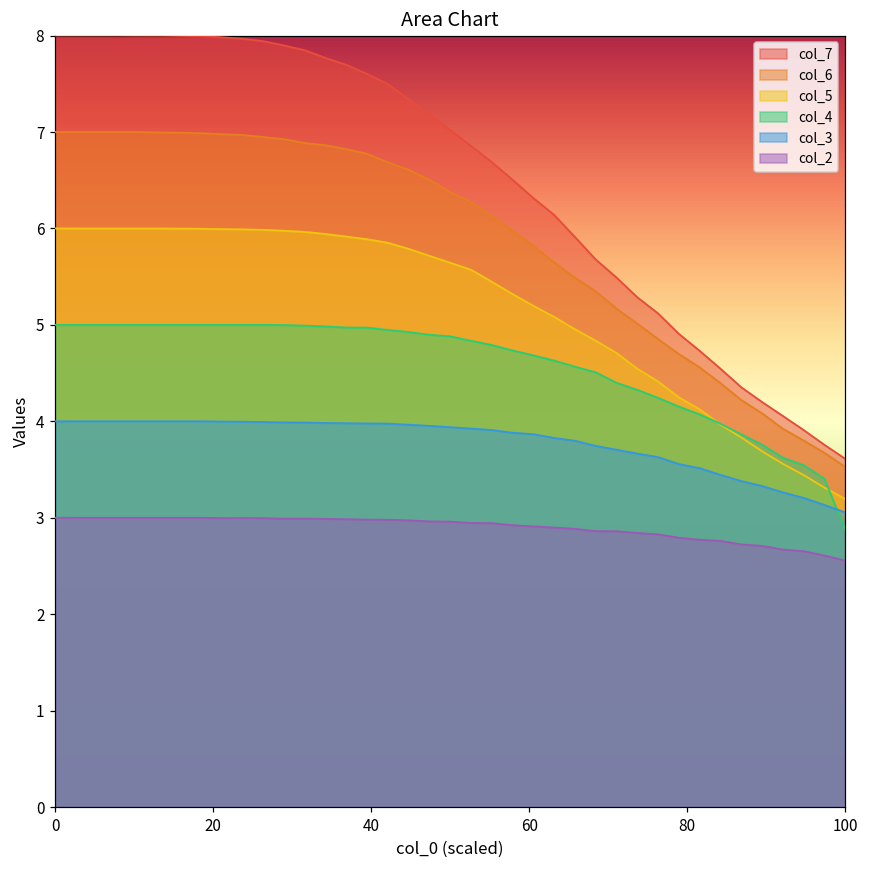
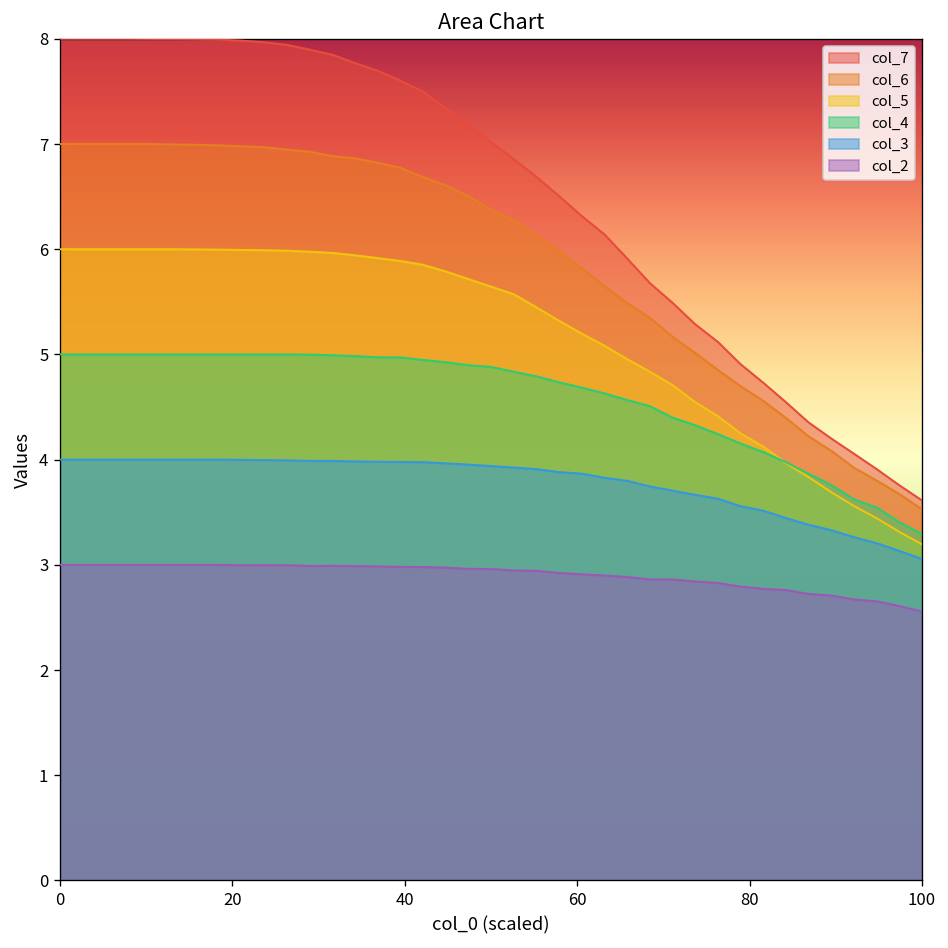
  {
    "col_4": {
      "0": 5.0,
-     "100": 2.9
+     "100": 3.3
    },
    "col_3": {
      "0": 4.0,
      "100": 3.1
    },
    "col_2": {
      "0": 3.0,
      "100": 2.6
    }
  }
